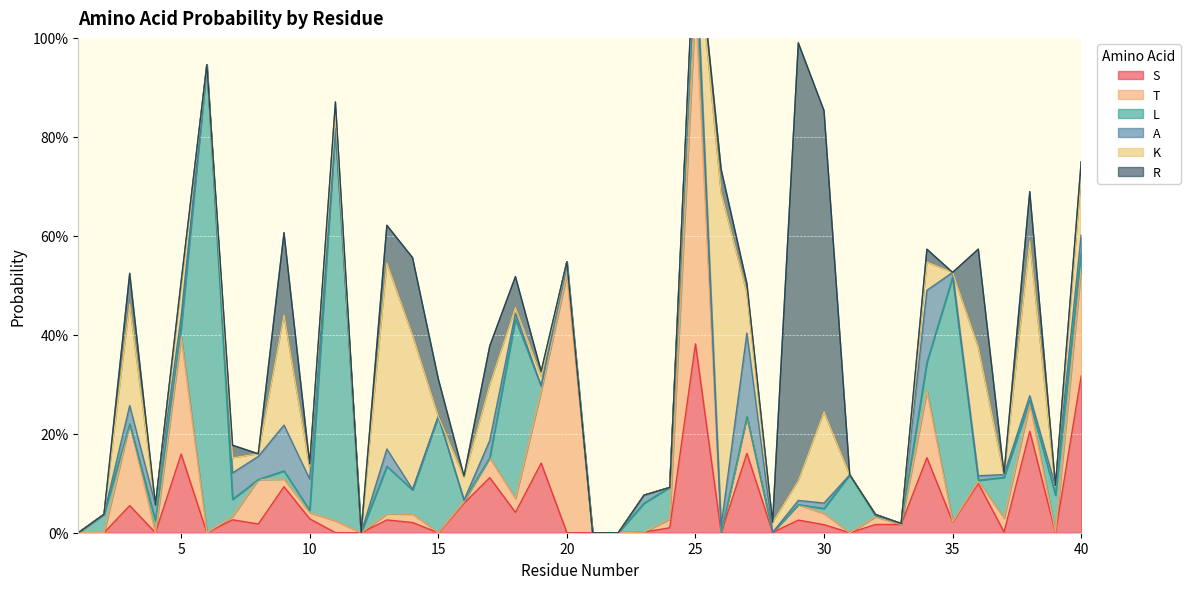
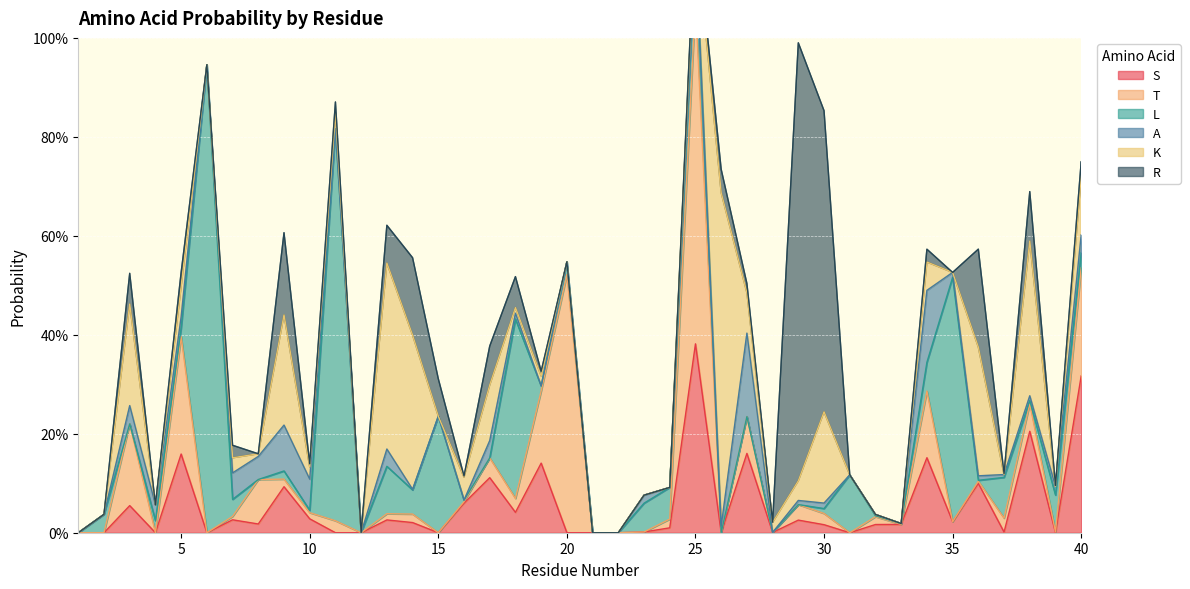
  {
    "S": {
      "5": "16%",
      "10": "3%",
      "20": "0%",
      "25": "38%",
      "30": "2%",
      "40": "32%"
    },
    "R": {
-     "5": "1%",
+     "5": "3%",
      "10": "1%",
      "15": "8%",
      "30": "61%",
      "40": "3%"
    }
  }
